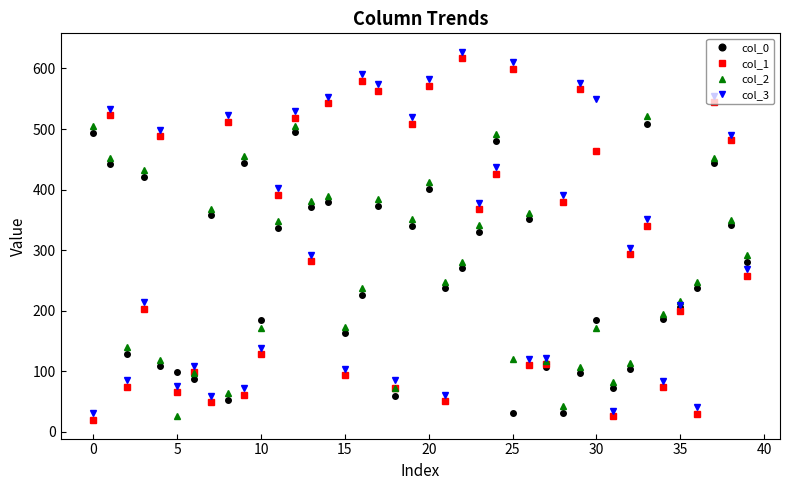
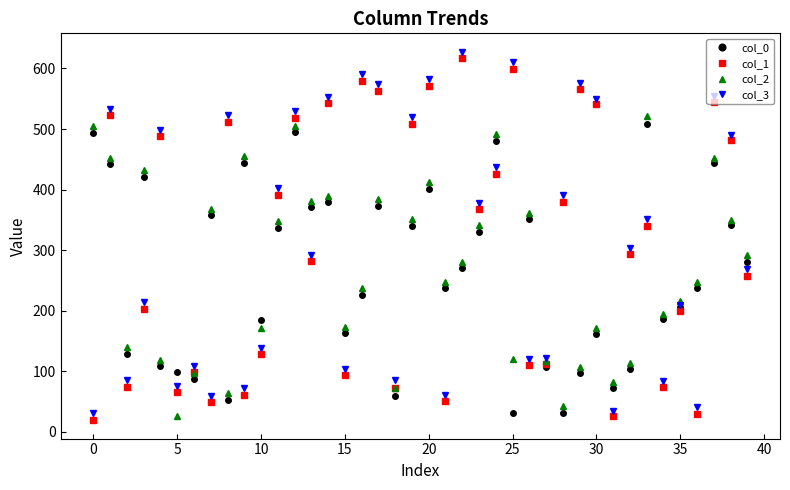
  {
    "col_0": {
      "0": 490,
      "5": 100,
      "10": 180,
      "15": 160,
      "20": 400,
      "25": 30,
-     "30": 180
+     "30": 160
    },
    "col_1": {
      "0": 20,
      "5": 70,
      "10": 130,
      "15": 90,
      "20": 570,
      "25": 600,
-     "30": 460,
+     "30": 540,
      "35": 200
    },
    "col_2": {
      "0": 510,
      "5": 30,
      "10": 170,
      "15": 170,
      "20": 410,
      "25": 120,
      "30": 170,
      "35": 220
    },
    "col_3": {
      "0": 30,
      "5": 80,
      "10": 140,
      "15": 100,
      "20": 580,
      "25": 610,
      "30": 550
    }
  }
